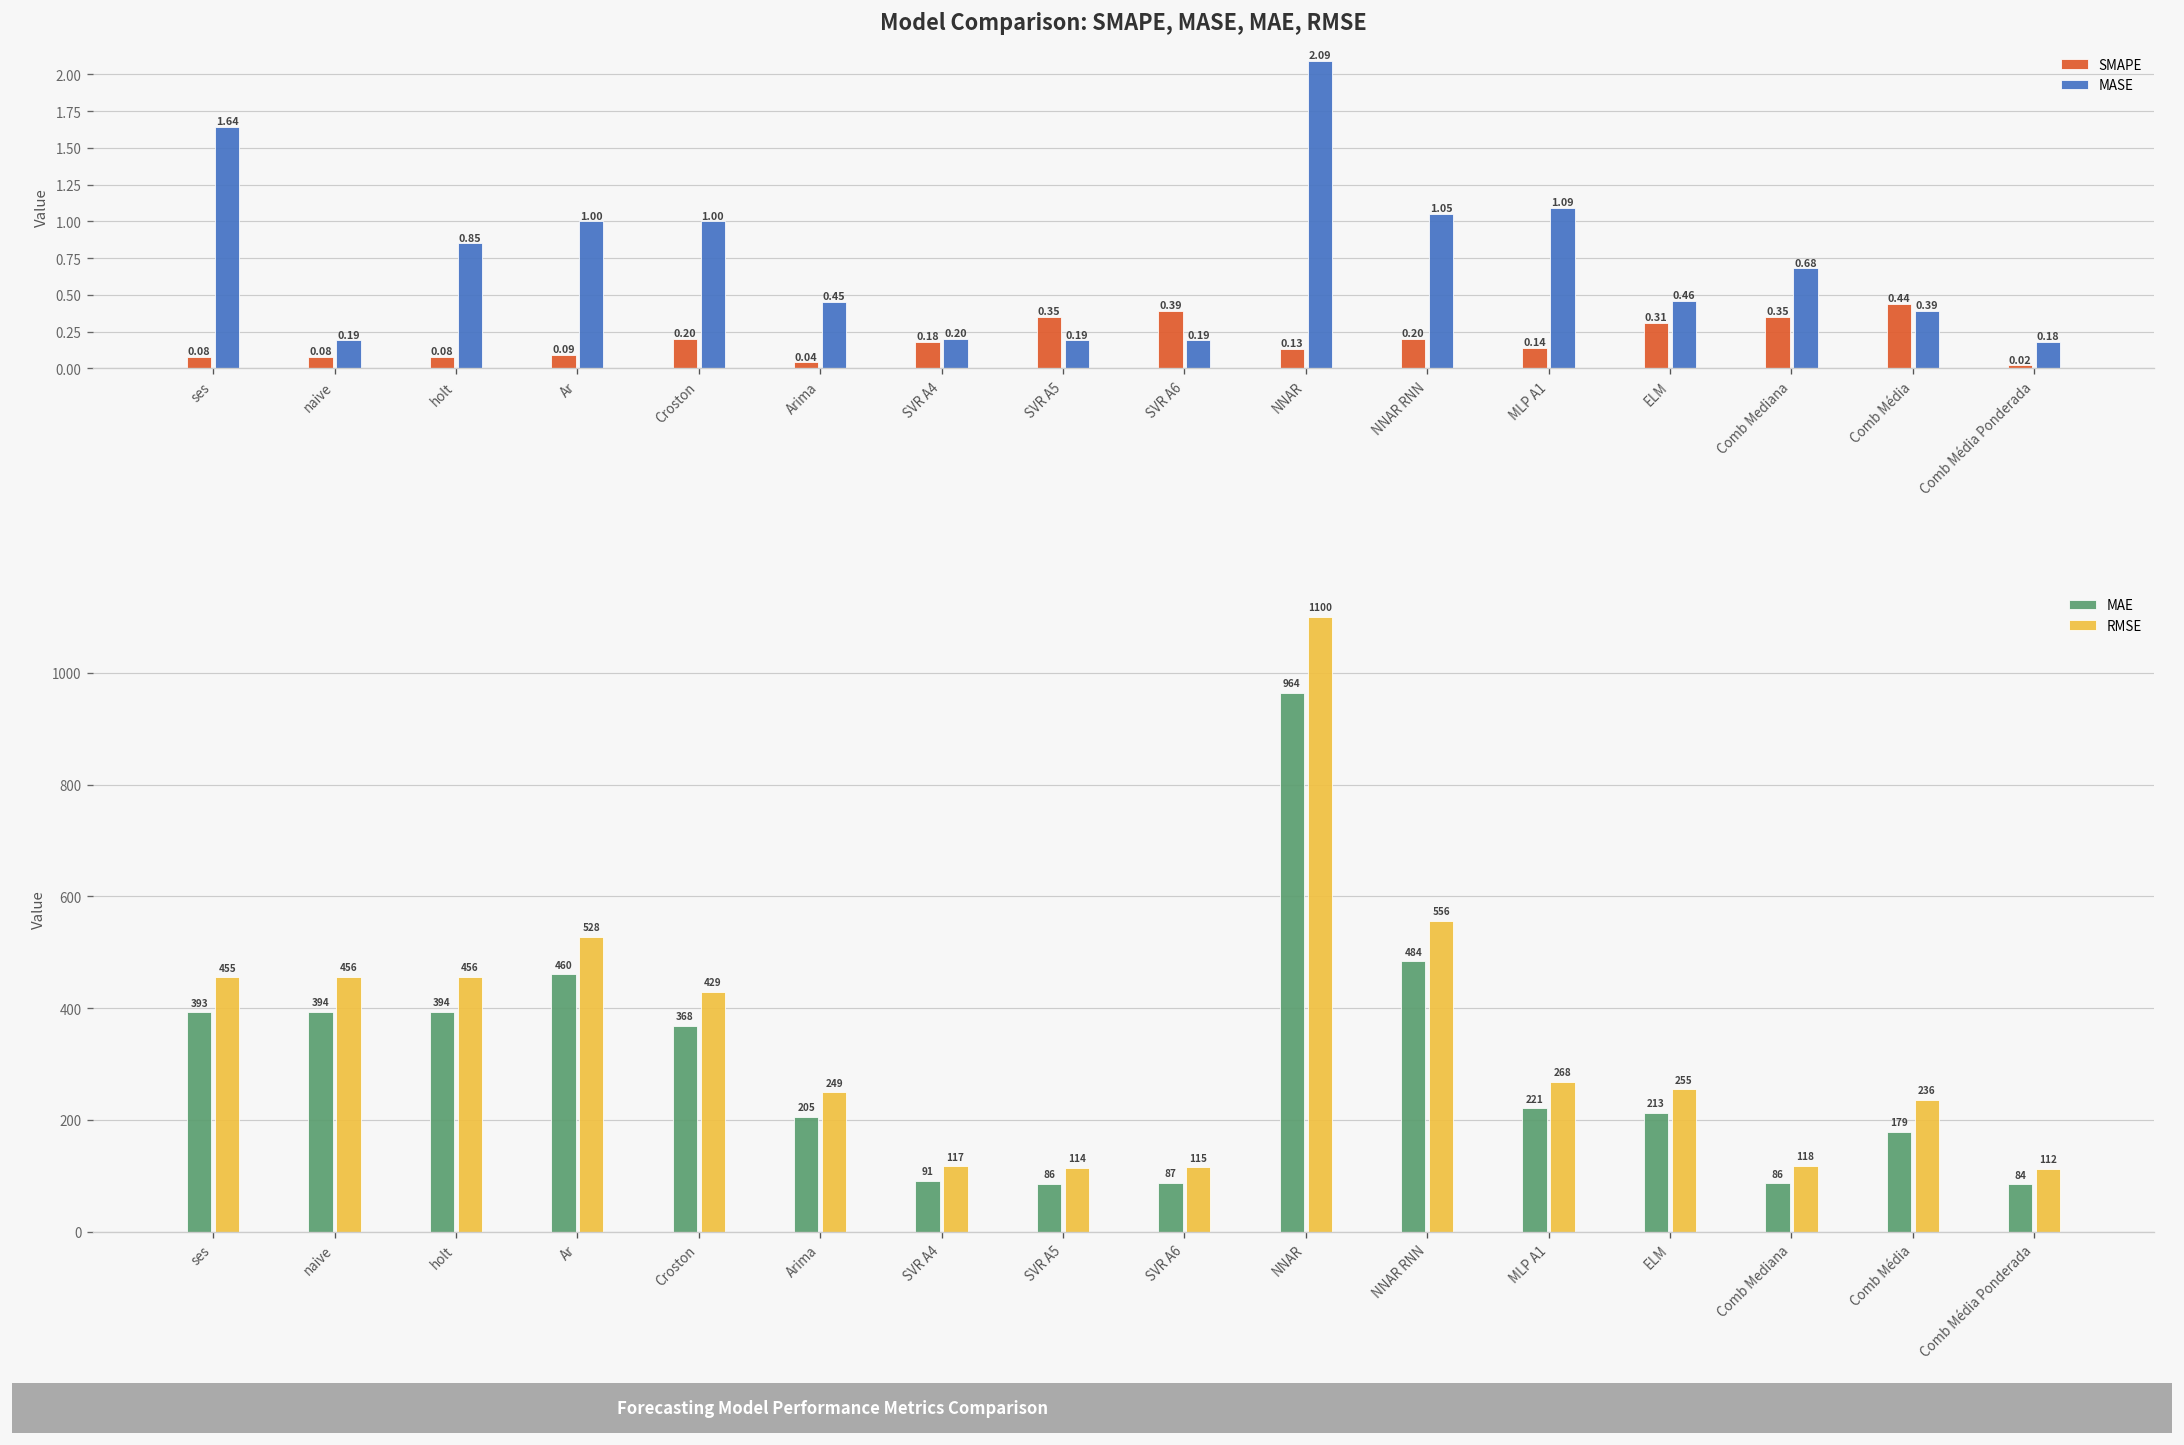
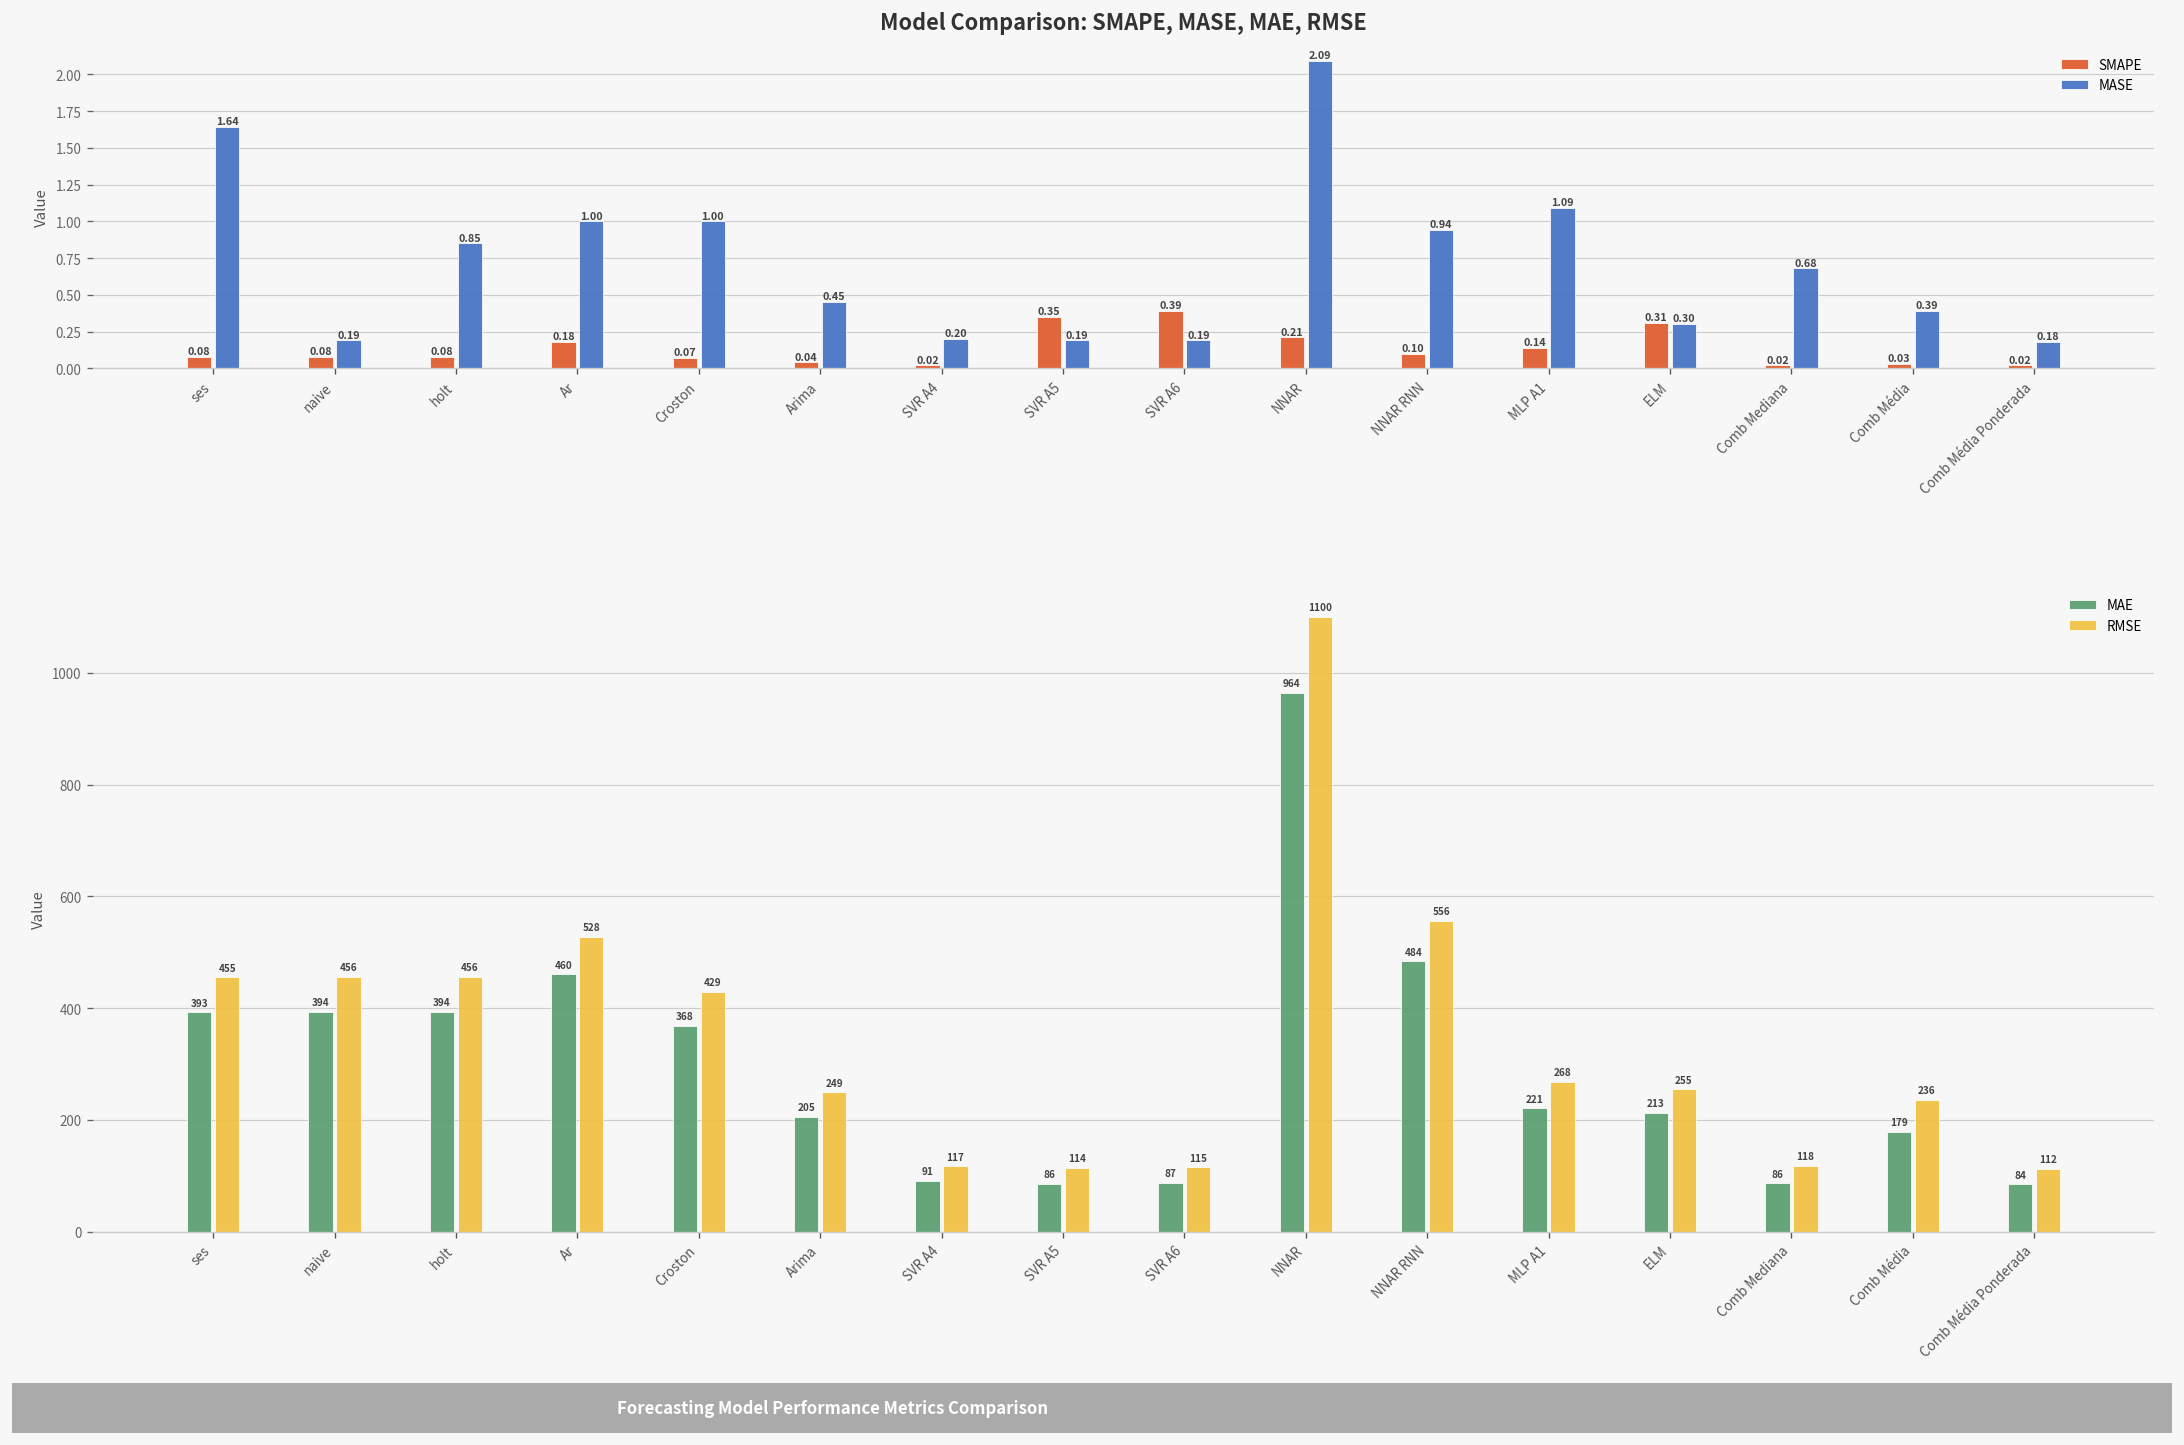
  {
    "Model Comparison: SMAPE, MASE, MAE, RMSE": {
      "SMAPE": {
        "ses": 0.08,
        "naive": 0.08,
        "holt": 0.08,
-       "Ar": 0.09,
-       "Croston": 0.20,
+       "Ar": 0.18,
+       "Croston": 0.07,
        "Arima": 0.04,
-       "SVR A4": 0.18,
+       "SVR A4": 0.02,
        "SVR A5": 0.35,
        "SVR A6": 0.39,
-       "NNAR": 0.13,
-       "NNAR RNN": 0.20,
+       "NNAR": 0.21,
+       "NNAR RNN": 0.10,
        "MLP A1": 0.14,
        "ELM": 0.31,
-       "Comb Mediana": 0.35,
-       "Comb Média": 0.44,
+       "Comb Mediana": 0.02,
+       "Comb Média": 0.03,
        "Comb Média Ponderada": 0.02
      },
      "MASE": {
        "ses": 1.64,
        "naive": 0.19,
        "holt": 0.85,
        "Ar": 1.00,
        "Croston": 1.00,
        "Arima": 0.45,
        "SVR A4": 0.20,
        "SVR A5": 0.19,
        "SVR A6": 0.19,
        "NNAR": 2.09,
-       "NNAR RNN": 1.05,
+       "NNAR RNN": 0.94,
        "MLP A1": 1.09,
-       "ELM": 0.46,
+       "ELM": 0.30,
        "Comb Mediana": 0.68,
        "Comb Média": 0.39,
        "Comb Média Ponderada": 0.18
      }
    }
  }
